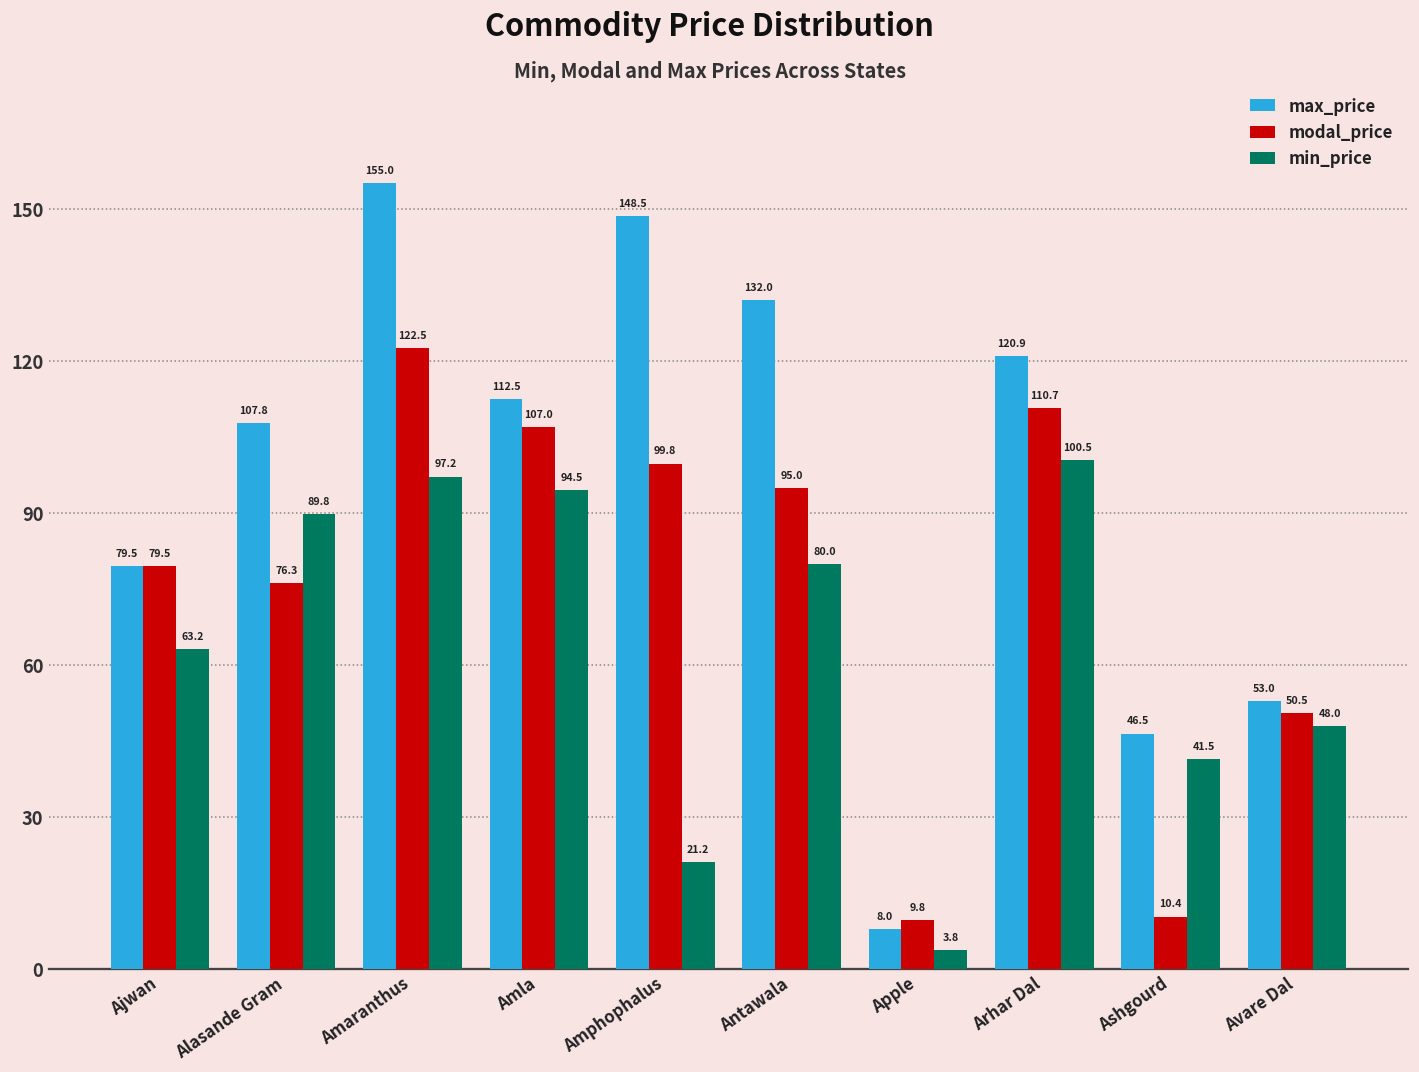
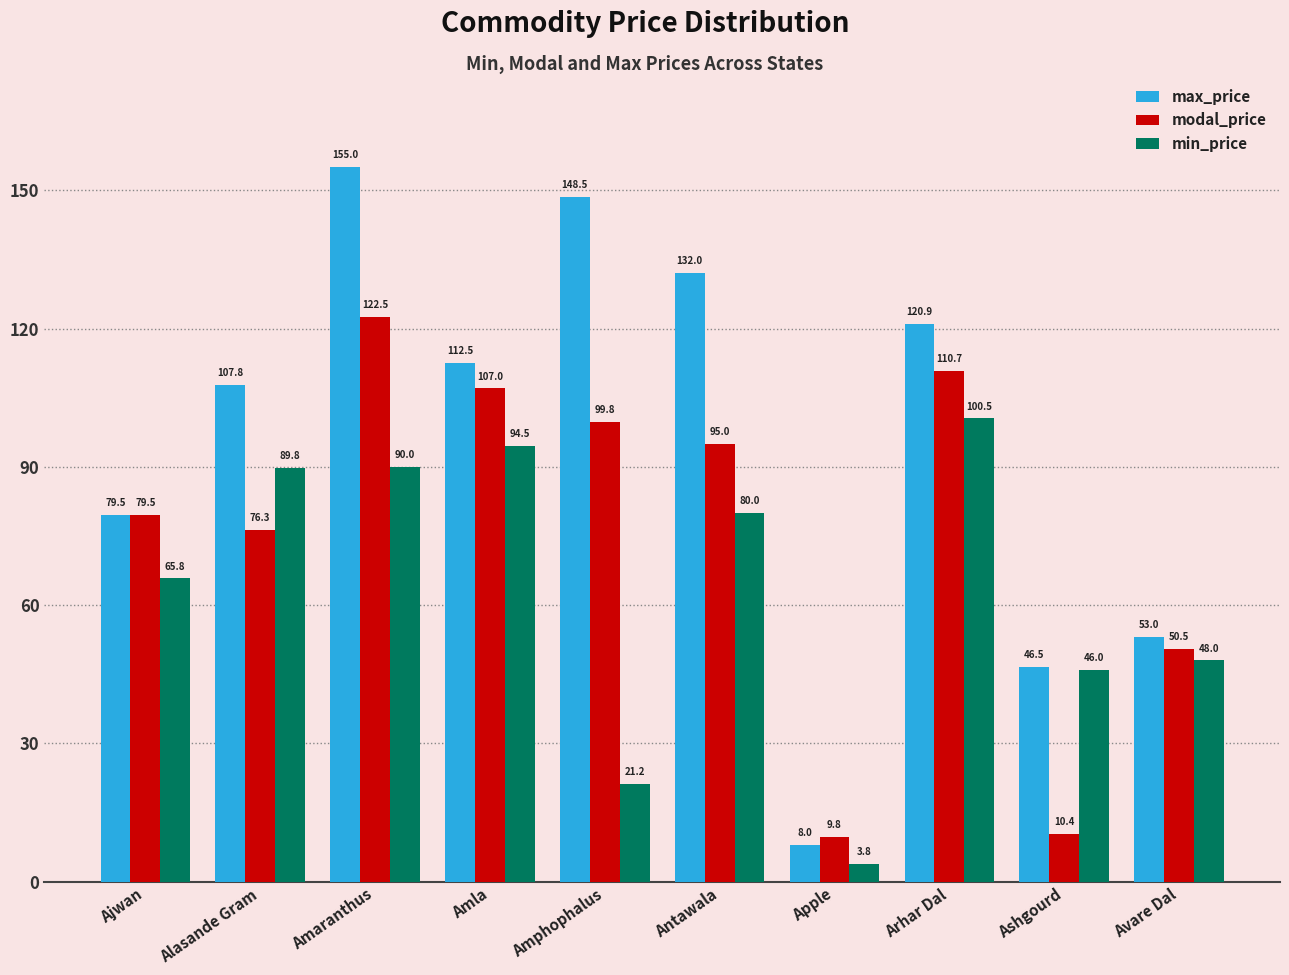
  {
    "max_price": {
      "Ajwan": 79.5,
      "Alasande Gram": 107.8,
      "Amaranthus": 155.0,
      "Amla": 112.5,
      "Amphophalus": 148.5,
      "Antawala": 132.0,
      "Apple": 8.0,
      "Arhar Dal": 120.9,
      "Ashgourd": 46.5,
      "Avare Dal": 53.0
    },
    "modal_price": {
      "Ajwan": 79.5,
      "Alasande Gram": 76.3,
      "Amaranthus": 122.5,
      "Amla": 107.0,
      "Amphophalus": 99.8,
      "Antawala": 95.0,
      "Apple": 9.8,
      "Arhar Dal": 110.7,
      "Ashgourd": 10.4,
      "Avare Dal": 50.5
    },
    "min_price": {
-     "Ajwan": 63.2,
+     "Ajwan": 65.8,
      "Alasande Gram": 89.8,
-     "Amaranthus": 97.2,
+     "Amaranthus": 90.0,
      "Amla": 94.5,
      "Amphophalus": 21.2,
      "Antawala": 80.0,
      "Apple": 3.8,
      "Arhar Dal": 100.5,
-     "Ashgourd": 41.5,
+     "Ashgourd": 46.0,
      "Avare Dal": 48.0
    }
  }
